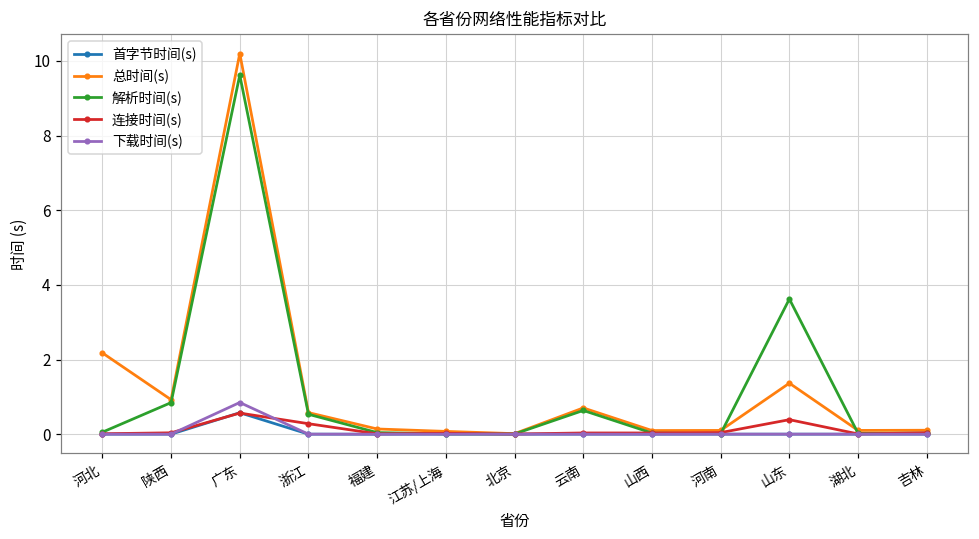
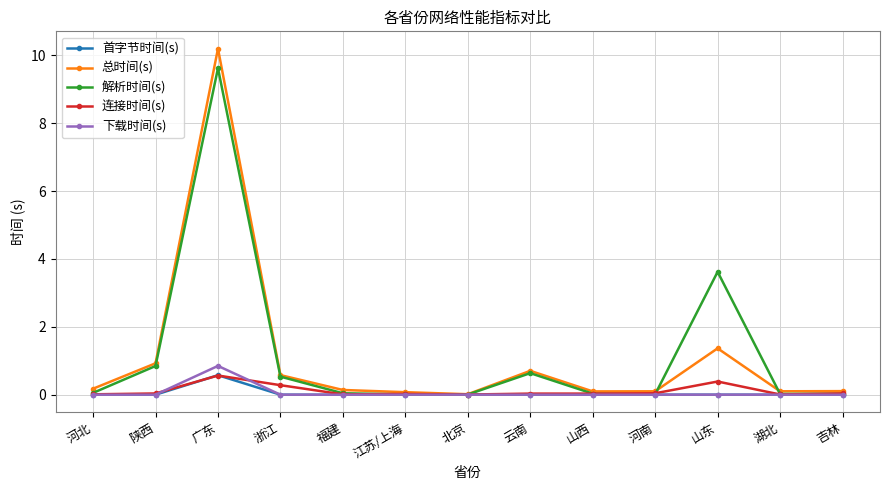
  {
    "总时间(s)": {
-     "河北": 2.2,
+     "河北": 0.2,
      "陕西": 0.9,
      "广东": 10.2,
      "福建": 0.1,
      "山东": 1.4,
      "湖北": 0.1
    },
    "解析时间(s)": {
      "陕西": 0.8,
      "广东": 9.6,
      "山东": 3.6
    },
    "连接时间(s)": {
      "浙江": 0.3,
      "山东": 0.4
    },
    "下载时间(s)": {
      "广东": 0.8
    }
  }
